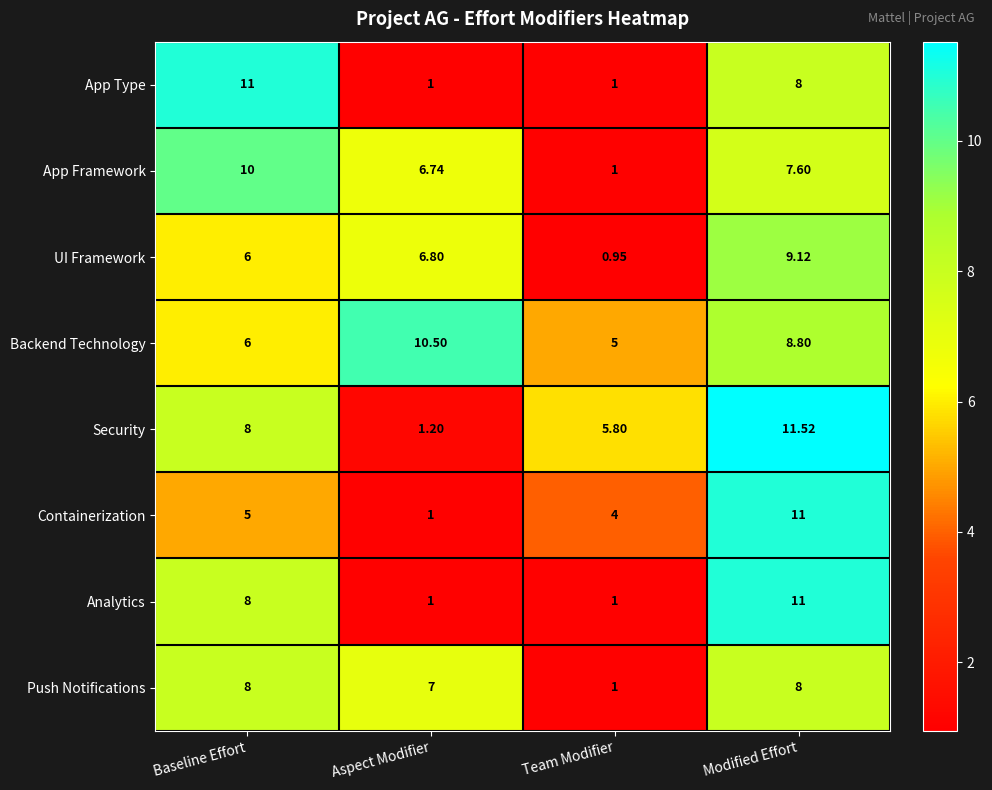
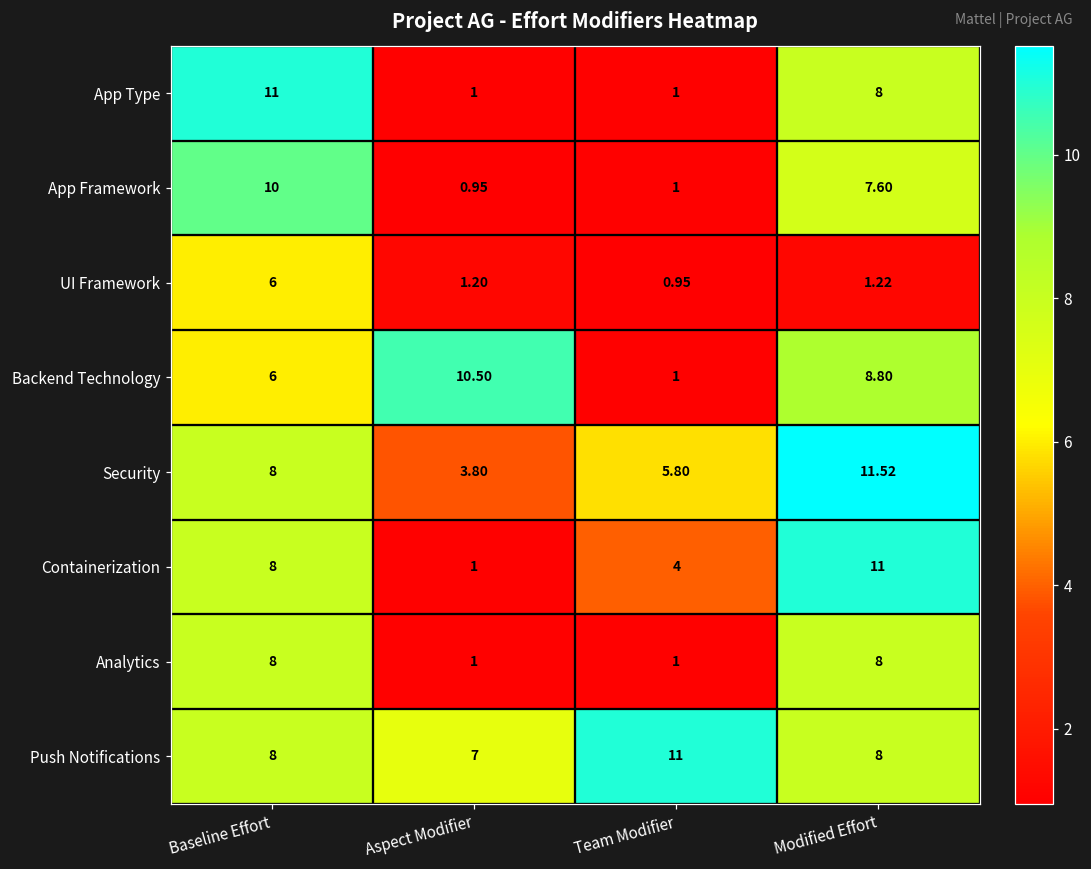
  {
    "App Type": {
      "Baseline Effort": 11,
      "Aspect Modifier": 1,
      "Team Modifier": 1,
      "Modified Effort": 8
    },
    "App Framework": {
      "Baseline Effort": 10,
-     "Aspect Modifier": 6.74,
+     "Aspect Modifier": 0.95,
      "Team Modifier": 1,
      "Modified Effort": 7.60
    },
    "UI Framework": {
      "Baseline Effort": 6,
-     "Aspect Modifier": 6.80,
+     "Aspect Modifier": 1.20,
      "Team Modifier": 0.95,
-     "Modified Effort": 9.12
+     "Modified Effort": 1.22
    },
    "Backend Technology": {
      "Baseline Effort": 6,
      "Aspect Modifier": 10.50,
-     "Team Modifier": 5,
+     "Team Modifier": 1,
      "Modified Effort": 8.80
    },
    "Security": {
      "Baseline Effort": 8,
-     "Aspect Modifier": 1.20,
+     "Aspect Modifier": 3.80,
      "Team Modifier": 5.80,
      "Modified Effort": 11.52
    },
    "Containerization": {
-     "Baseline Effort": 5,
+     "Baseline Effort": 8,
      "Aspect Modifier": 1,
      "Team Modifier": 4,
      "Modified Effort": 11
    },
    "Analytics": {
      "Baseline Effort": 8,
      "Aspect Modifier": 1,
      "Team Modifier": 1,
-     "Modified Effort": 11
+     "Modified Effort": 8
    },
    "Push Notifications": {
      "Baseline Effort": 8,
      "Aspect Modifier": 7,
-     "Team Modifier": 1,
+     "Team Modifier": 11,
      "Modified Effort": 8
    }
  }
